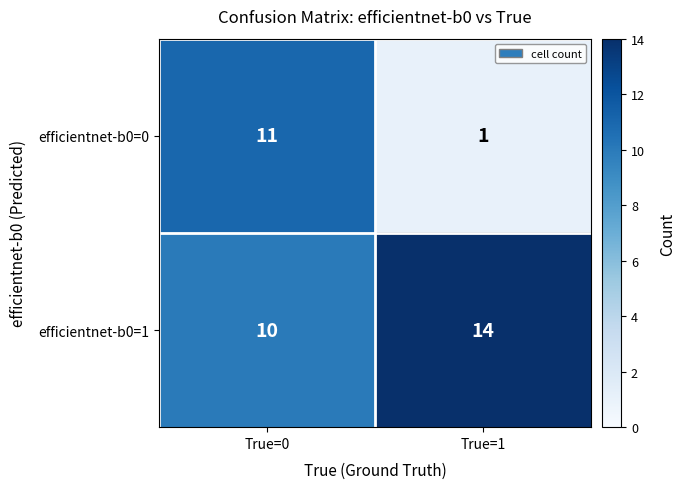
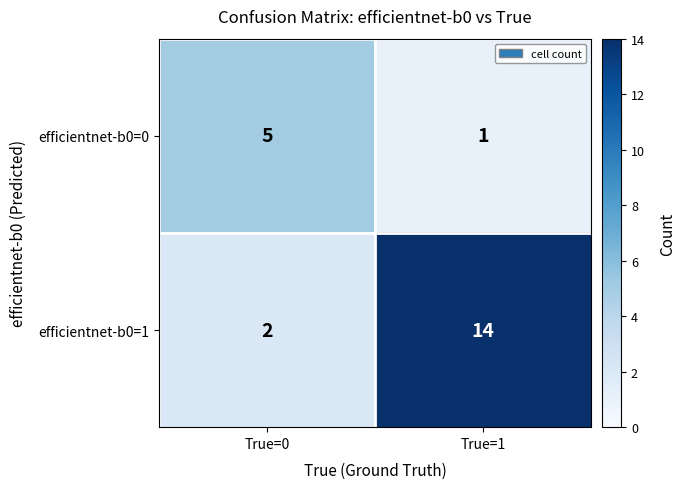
  {
    "efficientnet-b0=0": {
-     "True=0": 11,
+     "True=0": 5,
      "True=1": 1
    },
    "efficientnet-b0=1": {
-     "True=0": 10,
+     "True=0": 2,
      "True=1": 14
    }
  }
